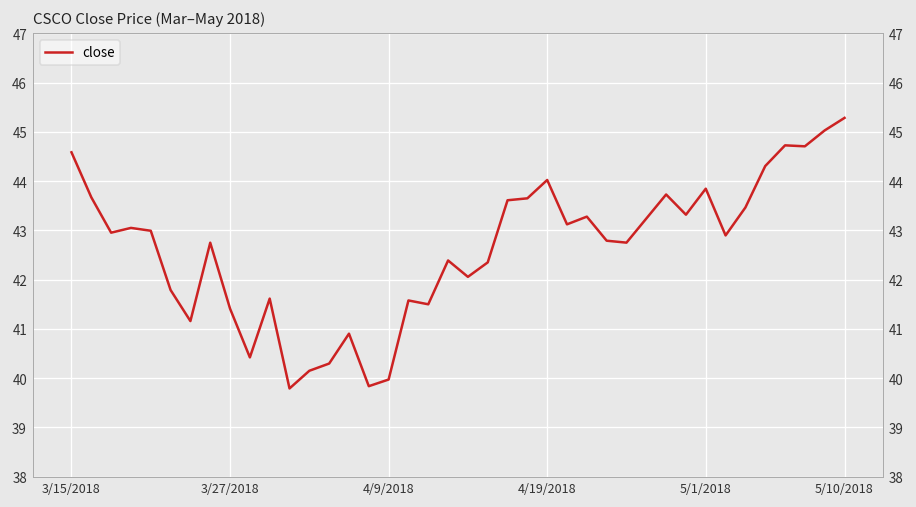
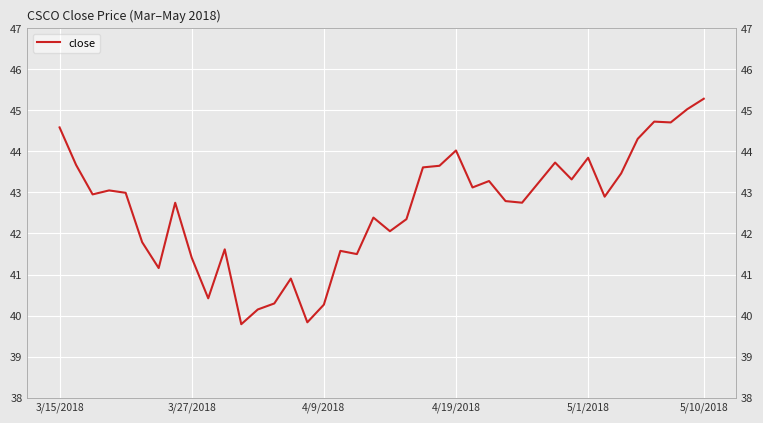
  {
    "3/15/2018": 44.6,
    "3/27/2018": 41.4,
-   "4/9/2018": 40.0,
+   "4/9/2018": 40.3,
    "4/19/2018": 44.0,
    "5/1/2018": 43.8,
    "5/10/2018": 45.3
  }
